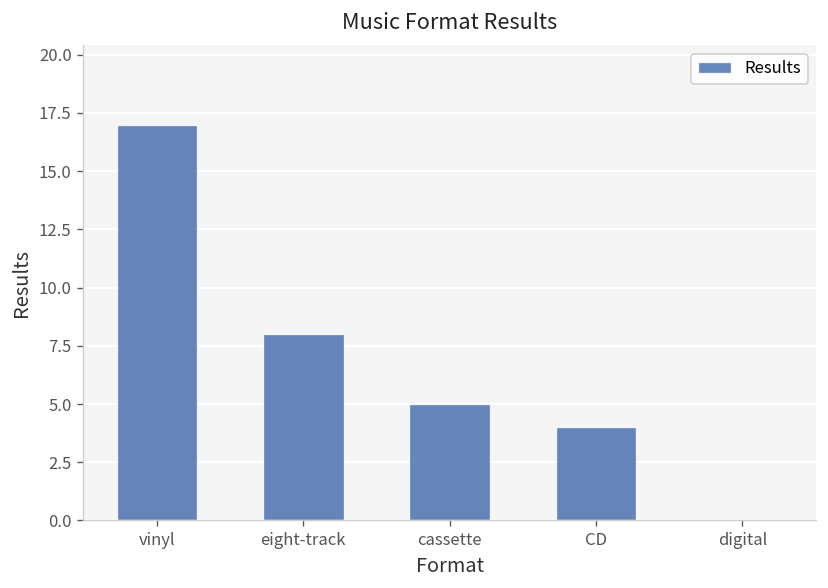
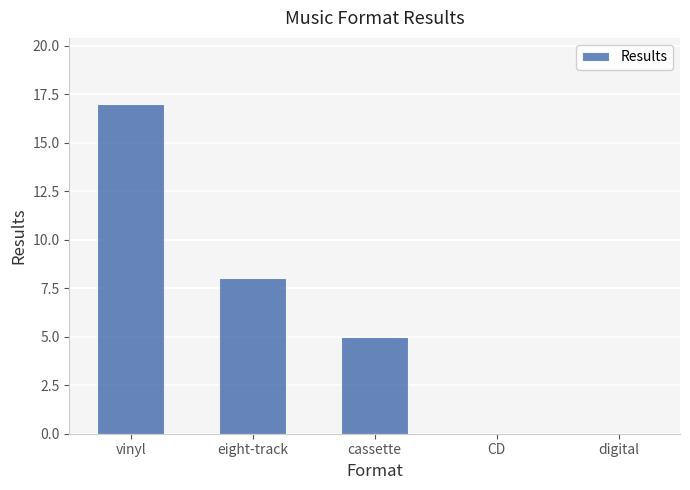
  {
    "vinyl": 17,
    "eight-track": 8,
    "cassette": 5,
-   "CD": 4,
+   "CD": 0,
    "digital": 0
  }
